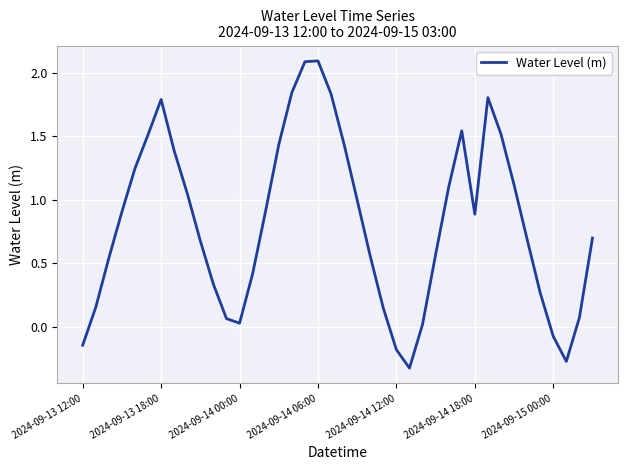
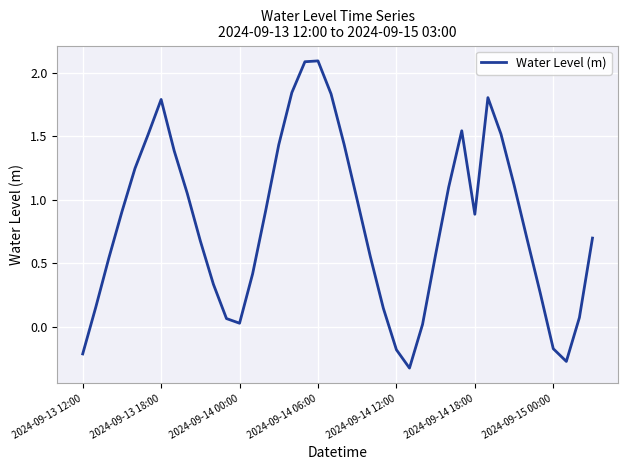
  {
-   "2024-09-13 12:00": -0.14,
+   "2024-09-13 12:00": -0.21,
    "2024-09-13 18:00": 1.79,
    "2024-09-14 00:00": 0.03,
    "2024-09-14 06:00": 2.09,
    "2024-09-14 12:00": -0.18,
    "2024-09-14 18:00": 0.89,
-   "2024-09-15 00:00": -0.07
+   "2024-09-15 00:00": -0.17
  }
